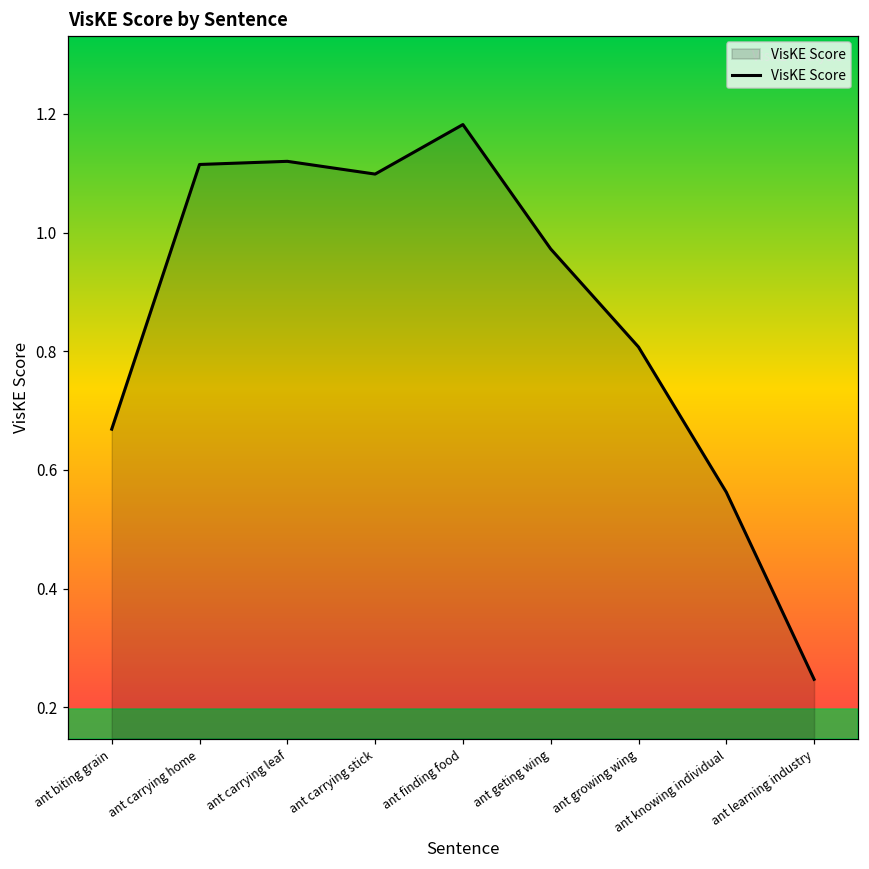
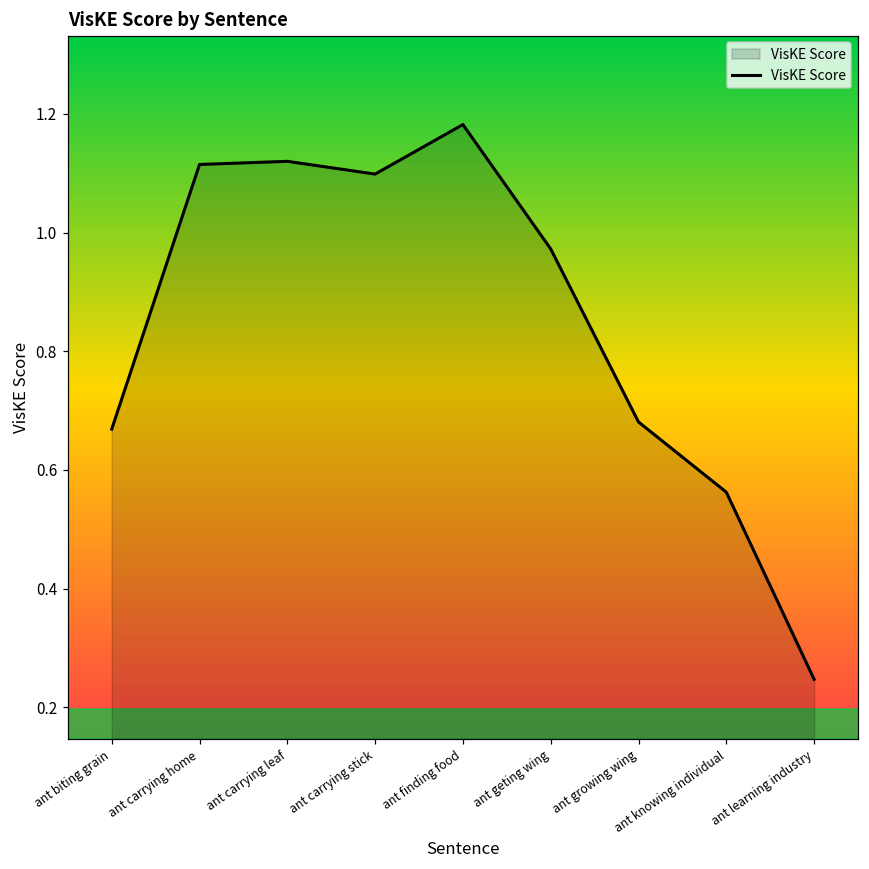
  {
    "ant biting grain": 0.67,
    "ant carrying home": 1.11,
    "ant carrying leaf": 1.12,
    "ant carrying stick": 1.10,
    "ant finding food": 1.18,
    "ant geting wing": 0.97,
-   "ant growing wing": 0.81,
+   "ant growing wing": 0.68,
    "ant knowing individual": 0.56,
    "ant learning industry": 0.25
  }
